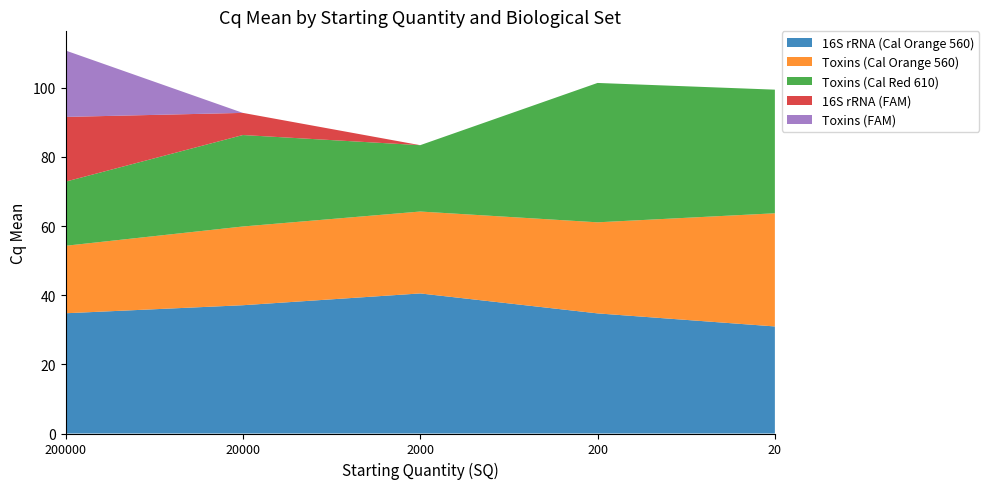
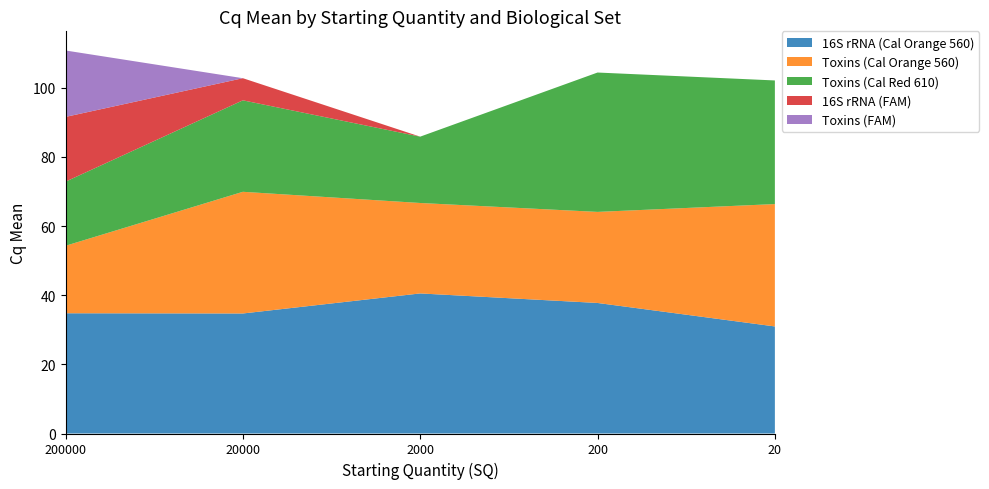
  {
    "16S rRNA (Cal Orange 560)": {
      "200000": 35,
-     "20000": 37,
+     "20000": 35,
      "2000": 41,
-     "200": 35,
+     "200": 38,
      "20": 31
    },
    "Toxins (Cal Orange 560)": {
      "200000": 20,
-     "20000": 23,
-     "2000": 24,
+     "20000": 35,
+     "2000": 26,
      "200": 26,
-     "20": 33
+     "20": 35
    },
    "Toxins (Cal Red 610)": {
      "200000": 19,
      "20000": 26
    },
    "16S rRNA (FAM)": {
      "200000": 19
    },
    "Toxins (FAM)": {
      "200000": 19
    }
  }
